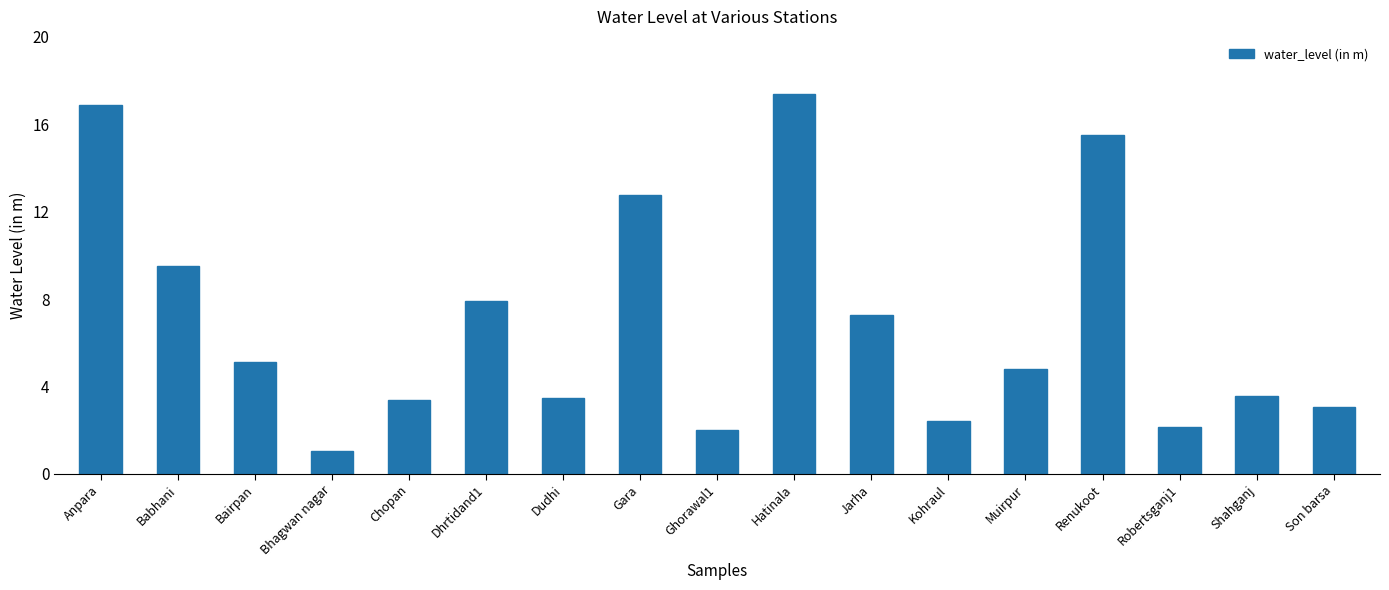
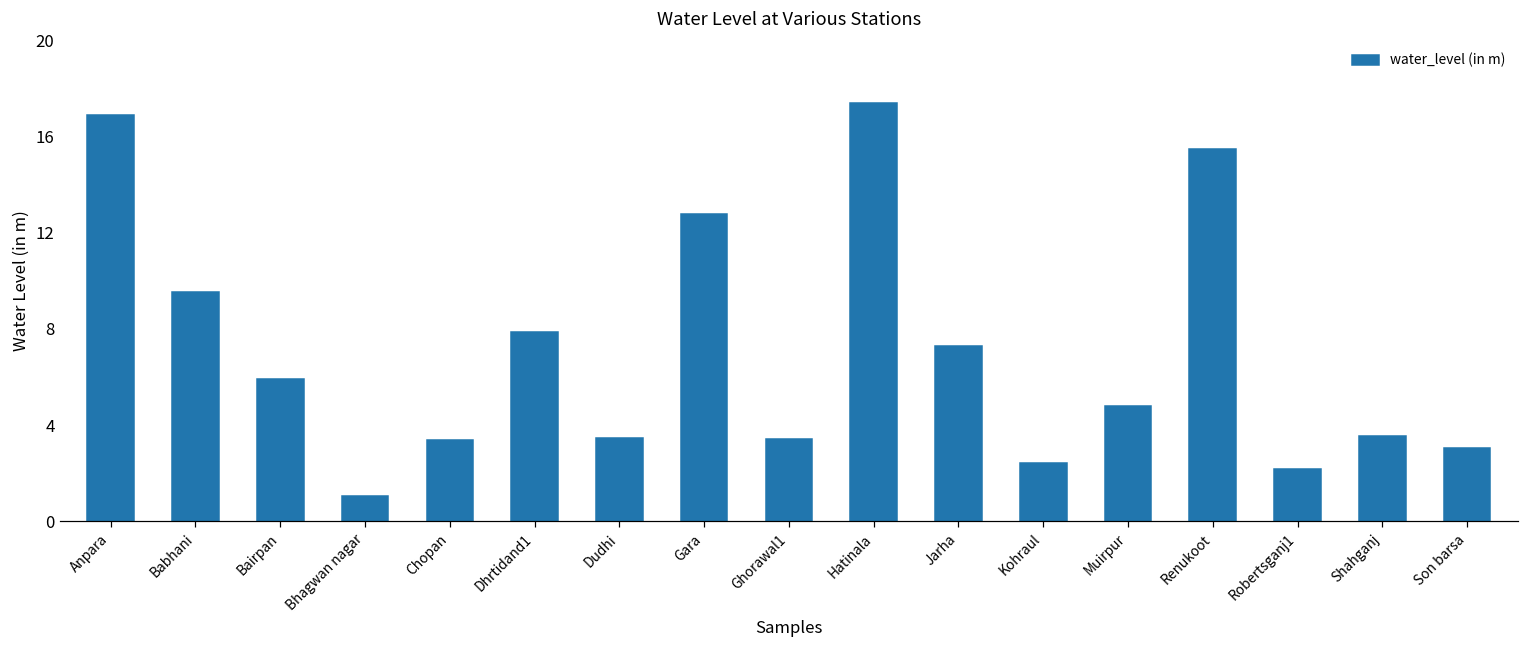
  {
    "Anpara": 16.9,
    "Babhani": 9.5,
-   "Bairpan": 5.1,
+   "Bairpan": 5.9,
    "Bhagwan nagar": 1.0,
    "Chopan": 3.4,
    "Dhrtidand1": 7.9,
    "Dudhi": 3.5,
    "Gara": 12.8,
-   "Ghorawal1": 2.0,
+   "Ghorawal1": 3.4,
    "Hatinala": 17.4,
    "Jarha": 7.3,
    "Kohraul": 2.4,
    "Muirpur": 4.8,
    "Renukoot": 15.5,
    "Robertsganj1": 2.2,
    "Shahganj": 3.6,
    "Son barsa": 3.1
  }
